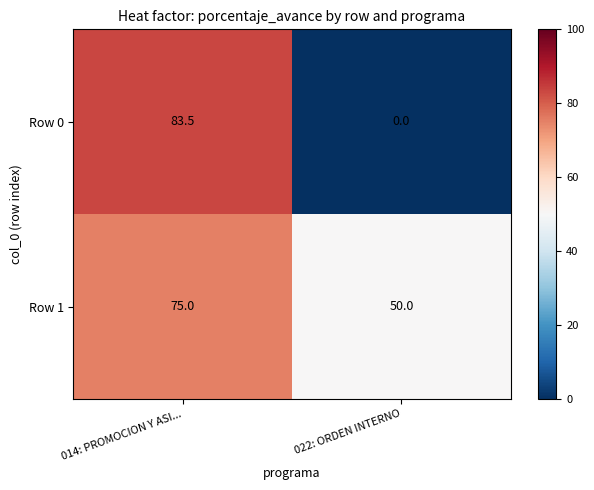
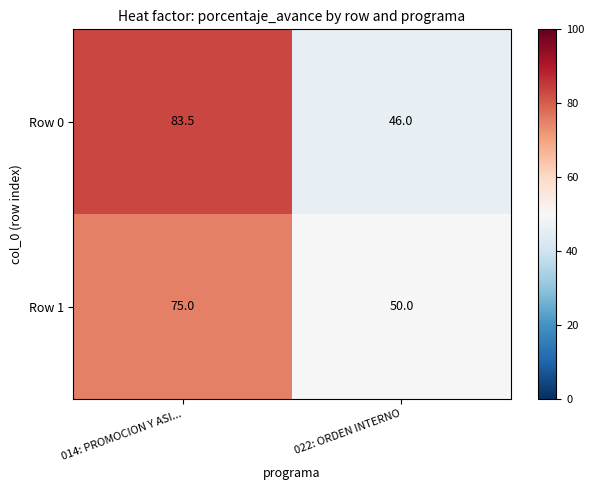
  {
    "Row 0": {
      "014: PROMOCION Y ASI...": 83.5,
-     "022: ORDEN INTERNO": 0.0
+     "022: ORDEN INTERNO": 46.0
    },
    "Row 1": {
      "014: PROMOCION Y ASI...": 75.0,
      "022: ORDEN INTERNO": 50.0
    }
  }
